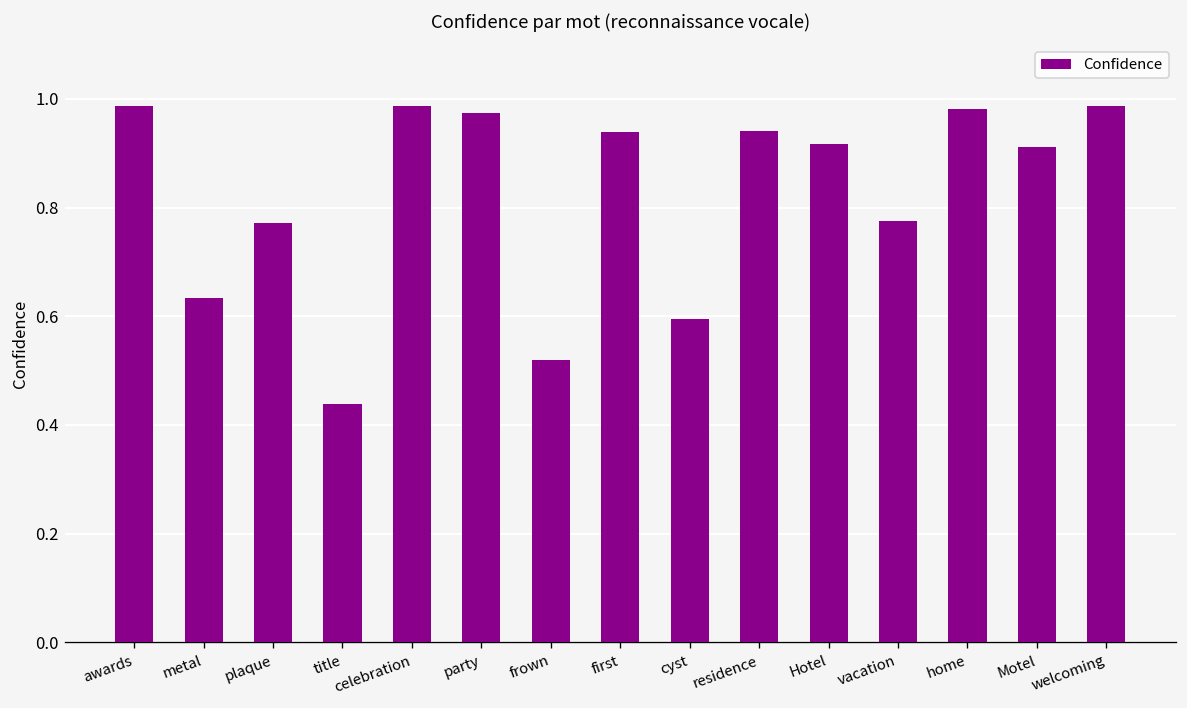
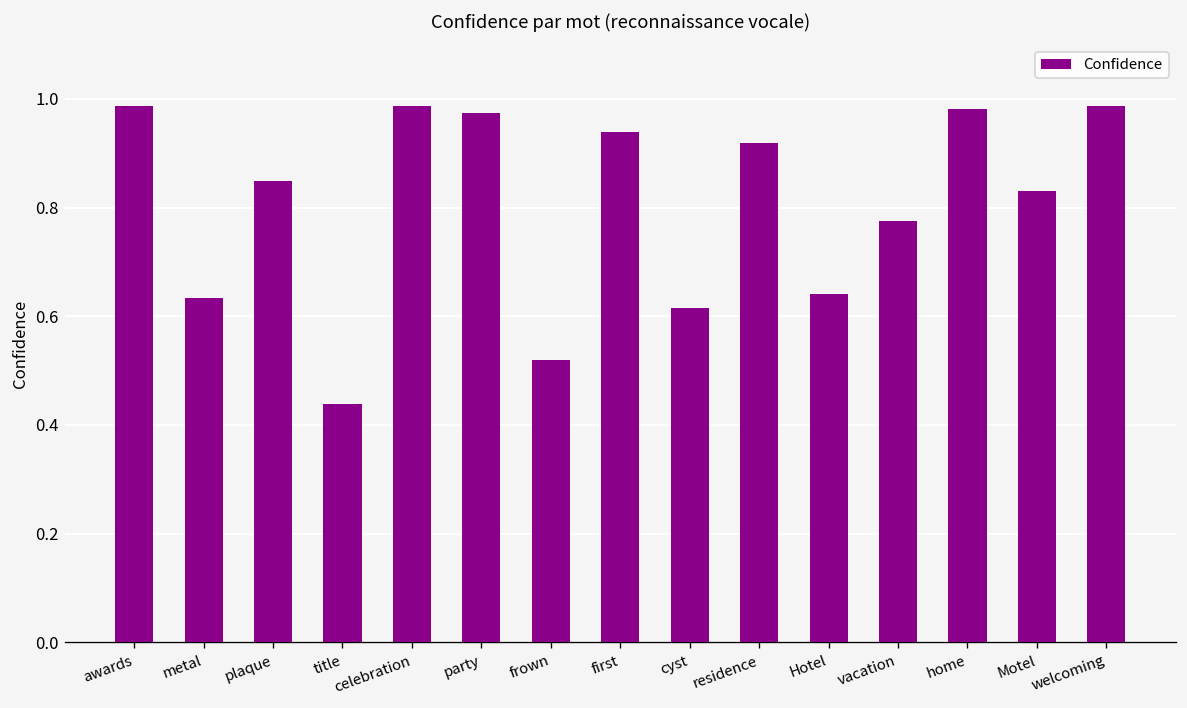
  {
    "awards": 0.99,
    "metal": 0.63,
-   "plaque": 0.77,
+   "plaque": 0.85,
    "title": 0.44,
    "celebration": 0.99,
    "party": 0.97,
    "frown": 0.52,
    "first": 0.94,
-   "cyst": 0.59,
-   "residence": 0.94,
-   "Hotel": 0.92,
+   "cyst": 0.61,
+   "residence": 0.92,
+   "Hotel": 0.64,
    "vacation": 0.77,
    "home": 0.98,
-   "Motel": 0.91,
+   "Motel": 0.83,
    "welcoming": 0.99
  }
